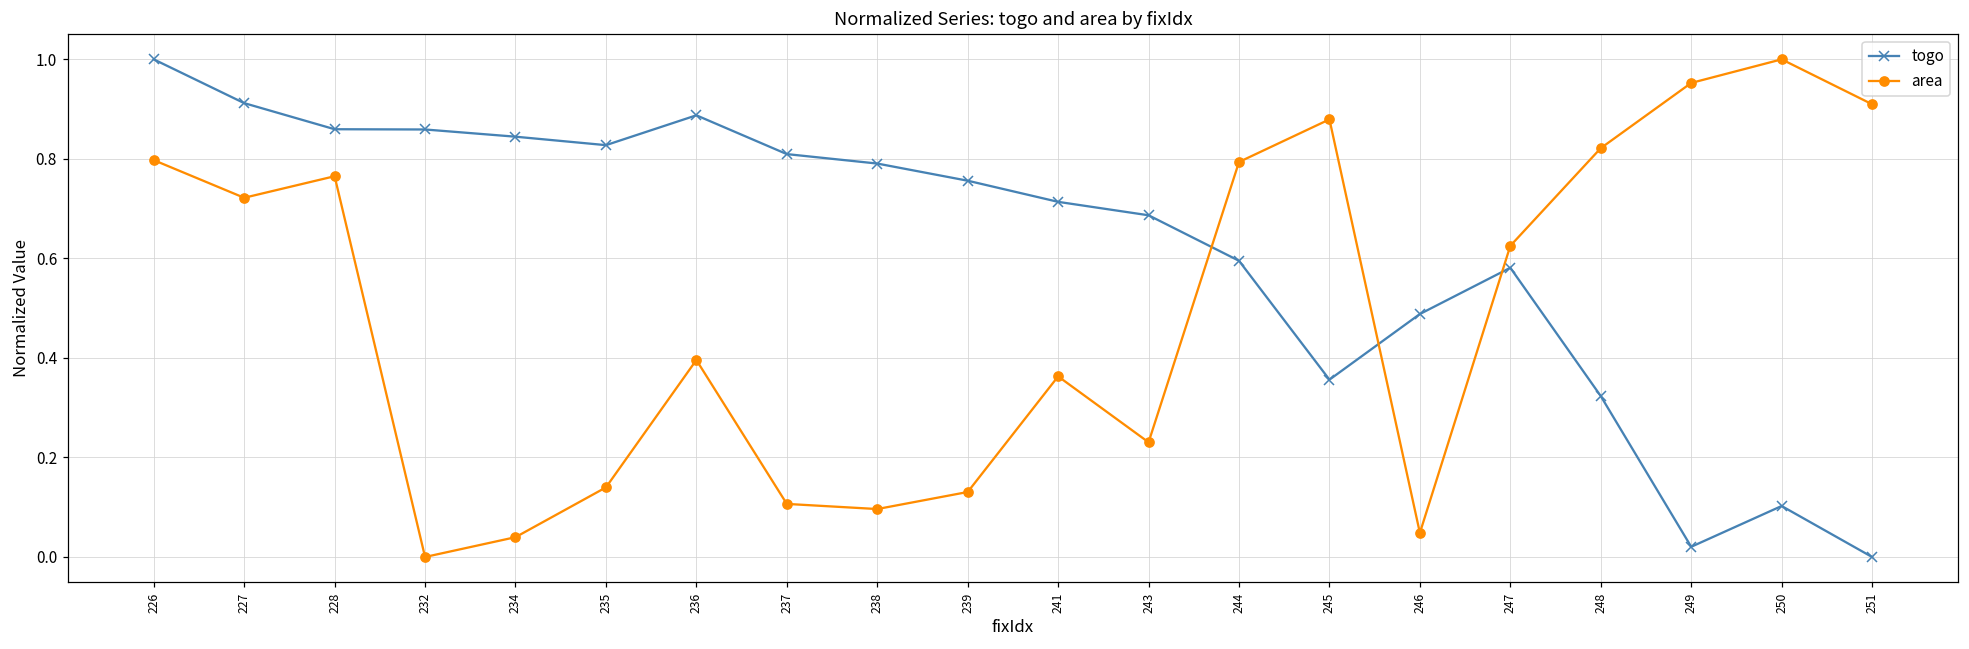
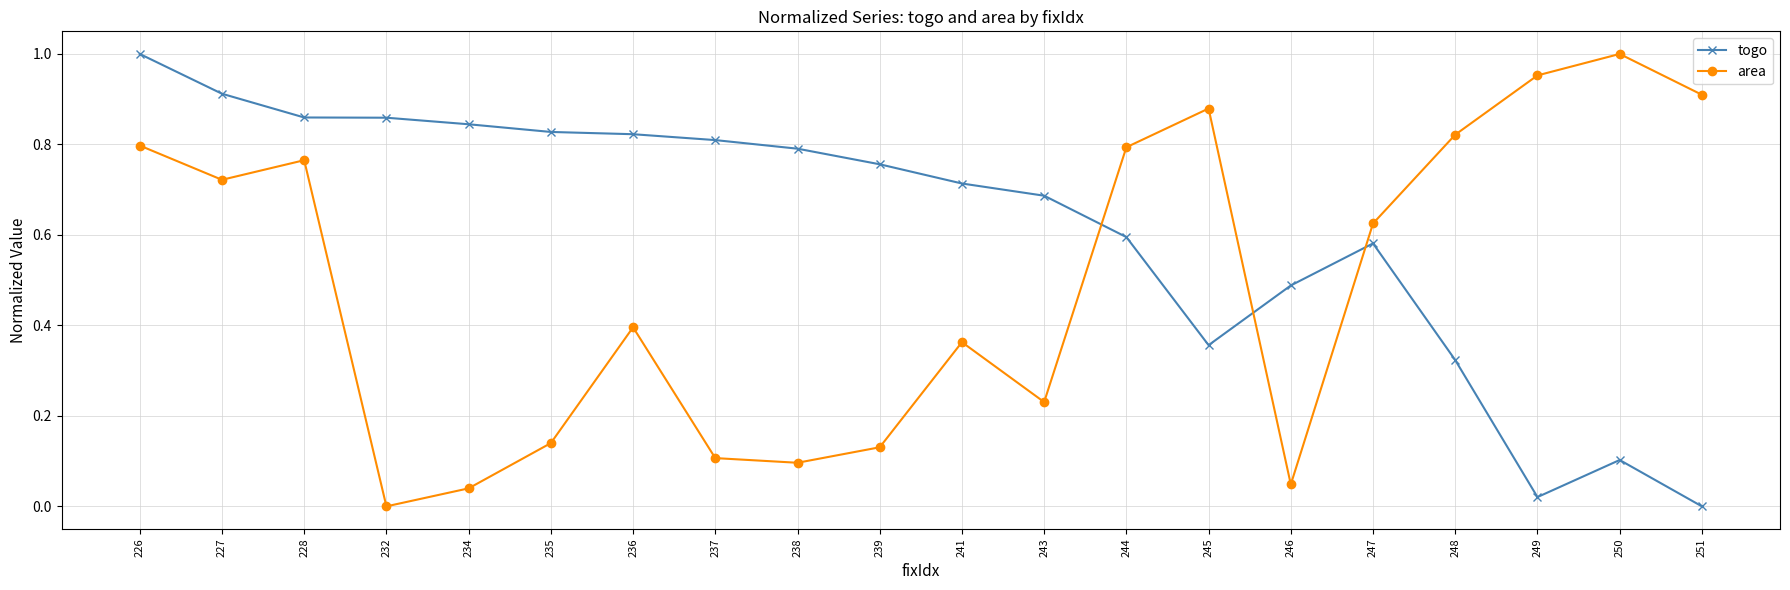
  {
    "togo": {
      "226": 1.00,
      "227": 0.91,
      "228": 0.86,
      "232": 0.86,
      "234": 0.84,
      "235": 0.83,
-     "236": 0.89,
+     "236": 0.82,
      "237": 0.81,
      "238": 0.79,
      "239": 0.76,
      "241": 0.71,
      "243": 0.69,
      "244": 0.60,
      "245": 0.36,
      "246": 0.49,
      "247": 0.58,
      "248": 0.32,
      "249": 0.02,
      "250": 0.10,
      "251": 0.00
    },
    "area": {
      "226": 0.80,
      "227": 0.72,
      "228": 0.77,
      "232": 0.00,
      "234": 0.04,
      "235": 0.14,
      "236": 0.40,
      "237": 0.11,
      "238": 0.10,
      "239": 0.13,
      "241": 0.36,
      "243": 0.23,
      "244": 0.79,
      "245": 0.88,
      "246": 0.05,
      "247": 0.63,
      "248": 0.82,
      "249": 0.95,
      "250": 1.00,
      "251": 0.91
    }
  }
